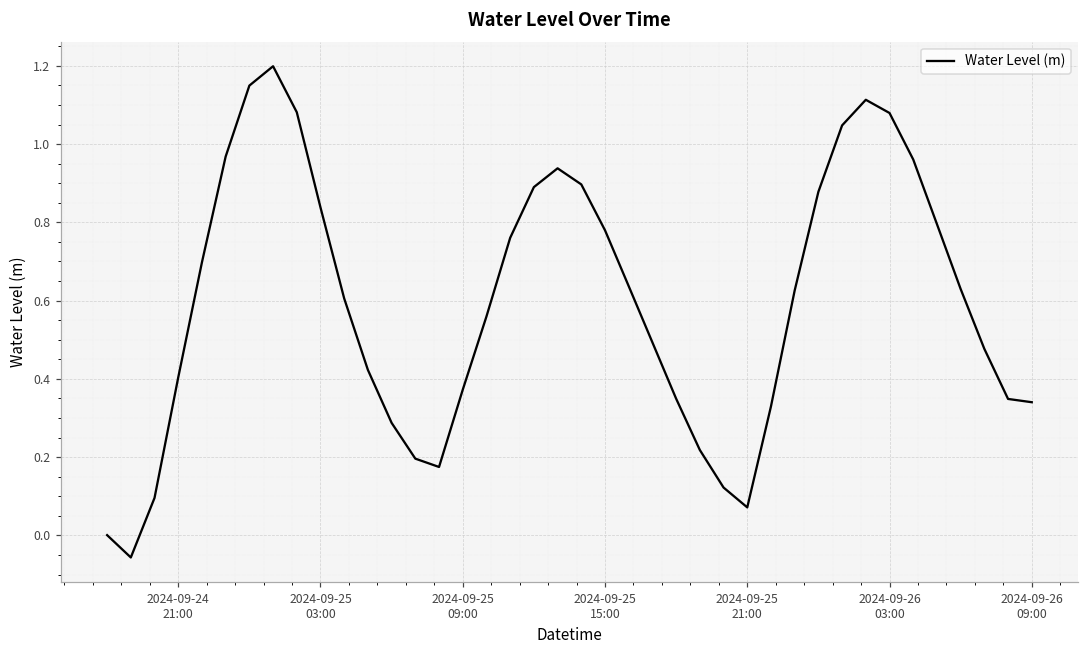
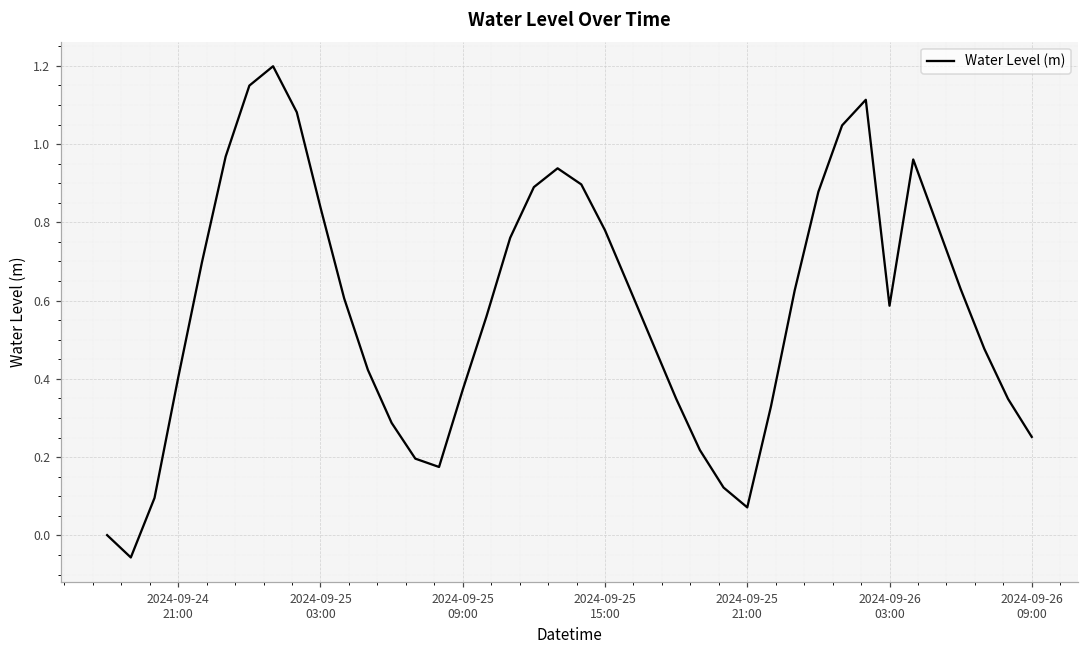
  {
    "2024-09-24 21:00": 0.40,
    "2024-09-25 03:00": 0.84,
    "2024-09-25 09:00": 0.37,
    "2024-09-25 15:00": 0.78,
    "2024-09-25 21:00": 0.07,
-   "2024-09-26 03:00": 1.08,
-   "2024-09-26 09:00": 0.34
+   "2024-09-26 03:00": 0.59,
+   "2024-09-26 09:00": 0.25
  }
